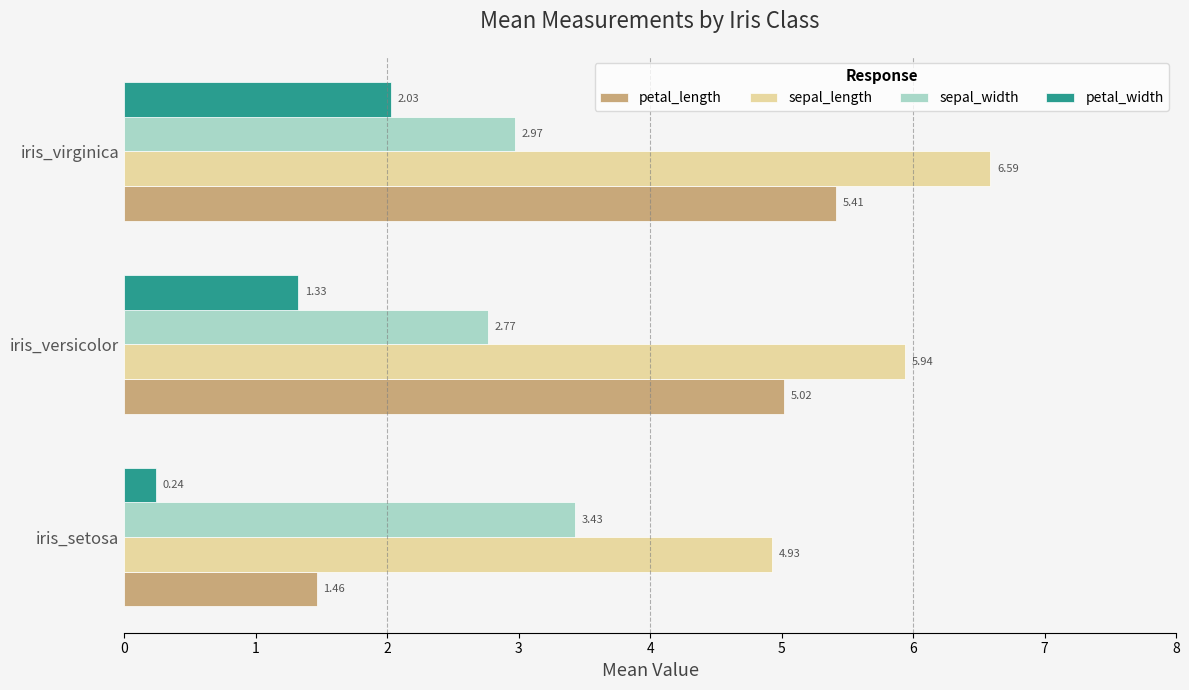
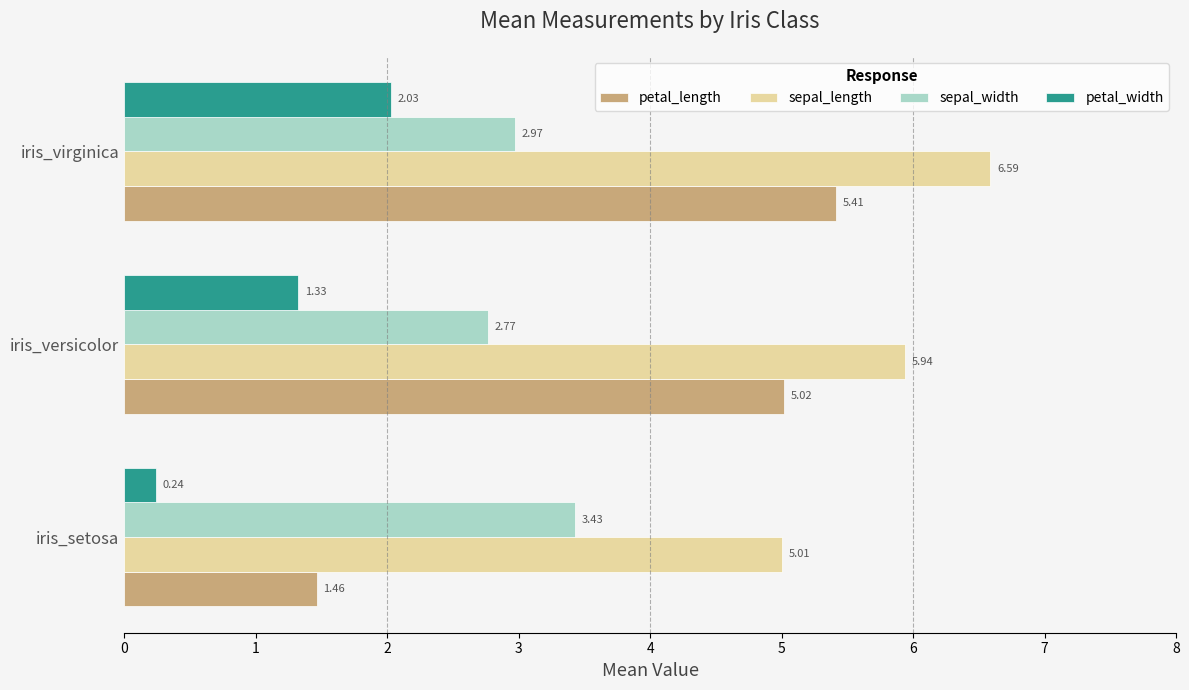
  {
    "petal_length": {
      "iris_virginica": 5.41,
      "iris_versicolor": 5.02,
      "iris_setosa": 1.46
    },
    "sepal_length": {
      "iris_virginica": 6.59,
      "iris_versicolor": 5.94,
-     "iris_setosa": 4.93
+     "iris_setosa": 5.01
    },
    "sepal_width": {
      "iris_virginica": 2.97,
      "iris_versicolor": 2.77,
      "iris_setosa": 3.43
    },
    "petal_width": {
      "iris_virginica": 2.03,
      "iris_versicolor": 1.33,
      "iris_setosa": 0.24
    }
  }
